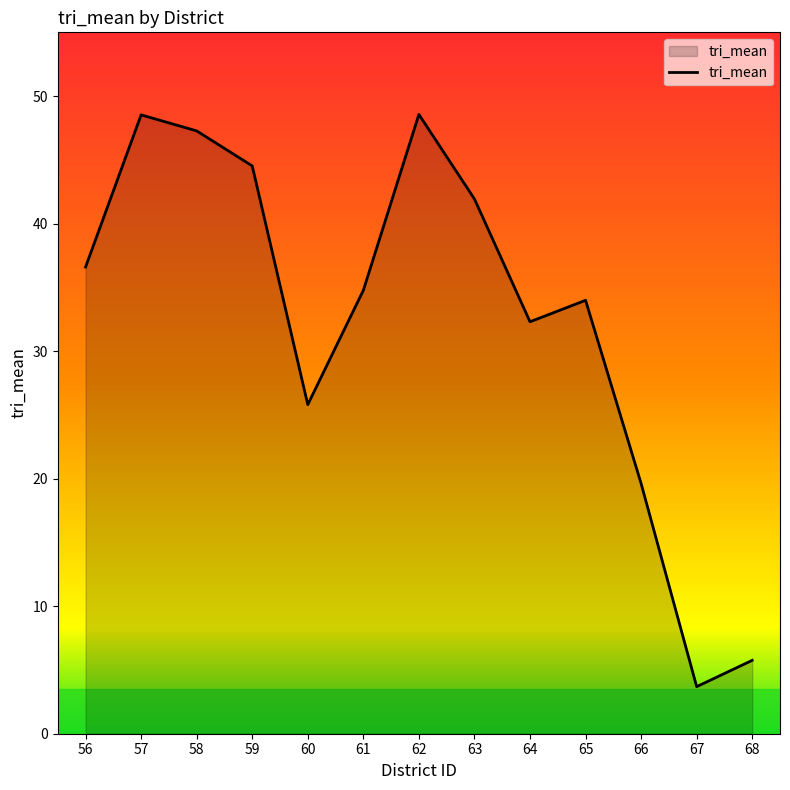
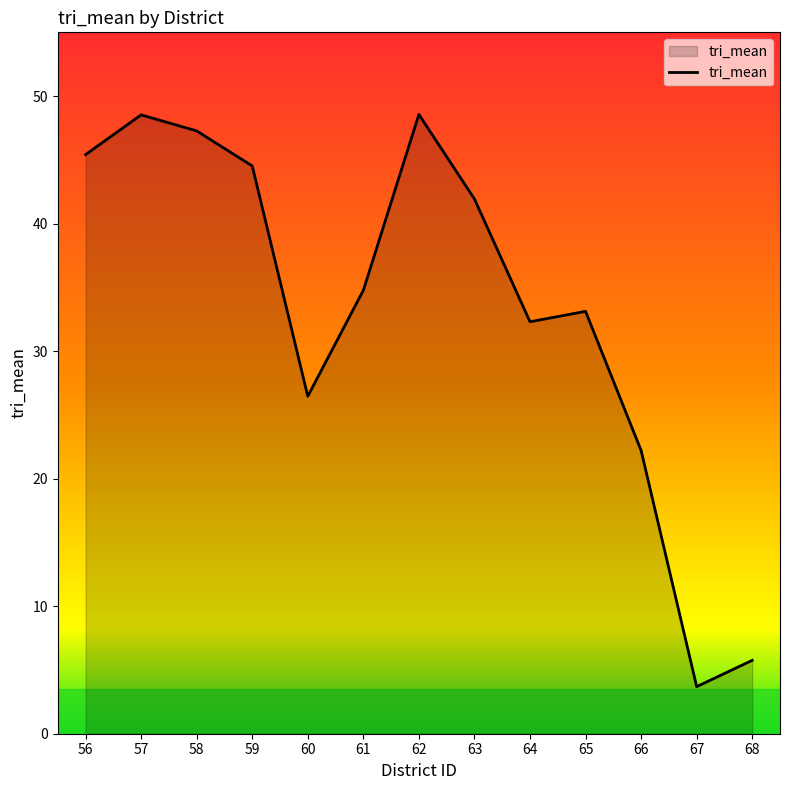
  {
-   "56": 36.6,
+   "56": 45.4,
    "57": 48.5,
    "58": 47.3,
    "59": 44.5,
-   "60": 25.8,
+   "60": 26.5,
    "61": 34.8,
    "62": 48.6,
    "63": 41.9,
    "64": 32.3,
-   "65": 34.0,
-   "66": 19.6,
+   "65": 33.1,
+   "66": 22.2,
    "67": 3.7,
    "68": 5.8
  }
